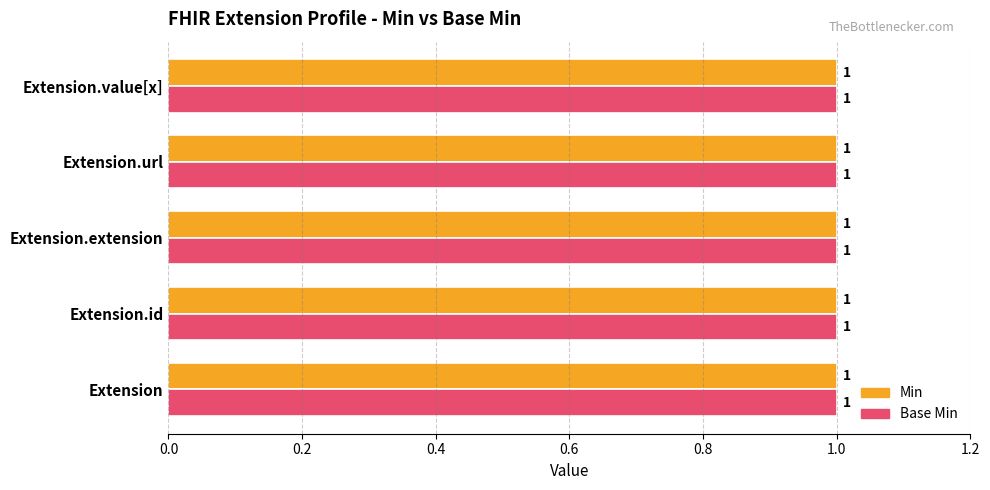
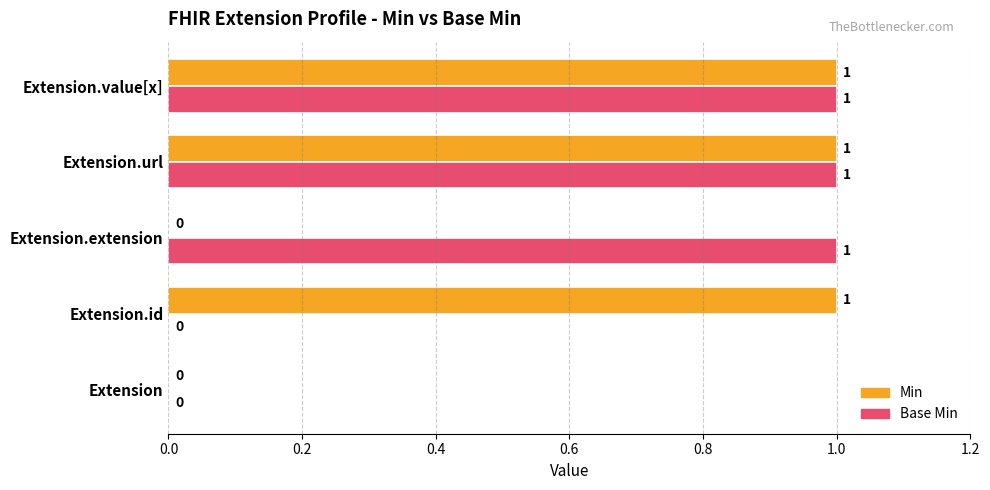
  {
    "Min": {
      "Extension.value[x]": 1,
      "Extension.url": 1,
-     "Extension.extension": 1,
+     "Extension.extension": 0,
      "Extension.id": 1,
-     "Extension": 1
+     "Extension": 0
    },
    "Base Min": {
      "Extension.value[x]": 1,
      "Extension.url": 1,
      "Extension.extension": 1,
-     "Extension.id": 1,
-     "Extension": 1
+     "Extension.id": 0,
+     "Extension": 0
    }
  }
